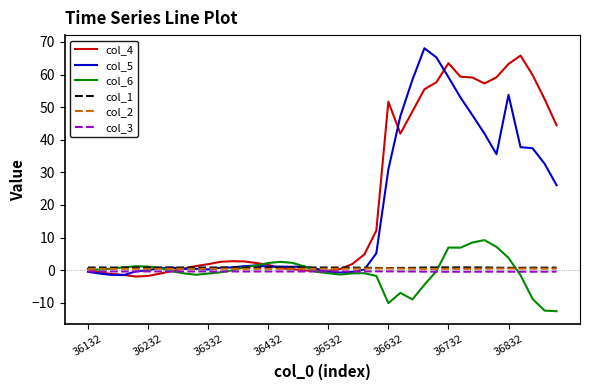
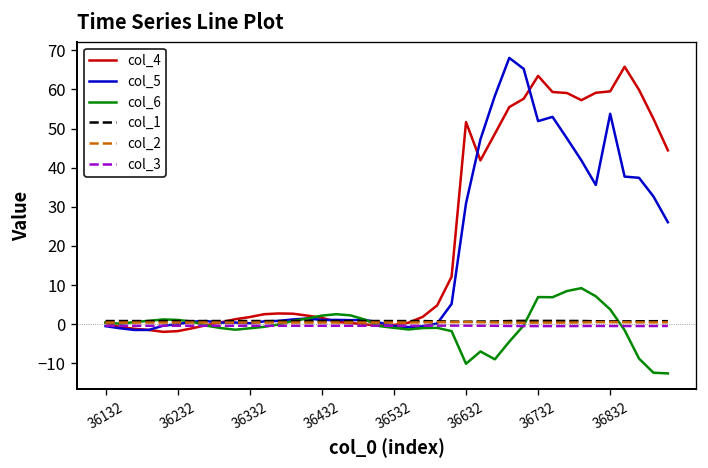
  {
    "col_4": {
      "36232": -2,
      "36332": 2,
      "36632": 52,
      "36732": 63,
-     "36832": 63
+     "36832": 60
    },
    "col_5": {
      "36632": 31,
-     "36732": 59,
+     "36732": 52,
      "36832": 54
    },
    "col_6": {
      "36632": -10,
      "36732": 7,
      "36832": 4
    },
    "col_3": {
      "36432": 0,
      "36632": 0,
      "36732": 0,
      "36832": 0
    }
  }
